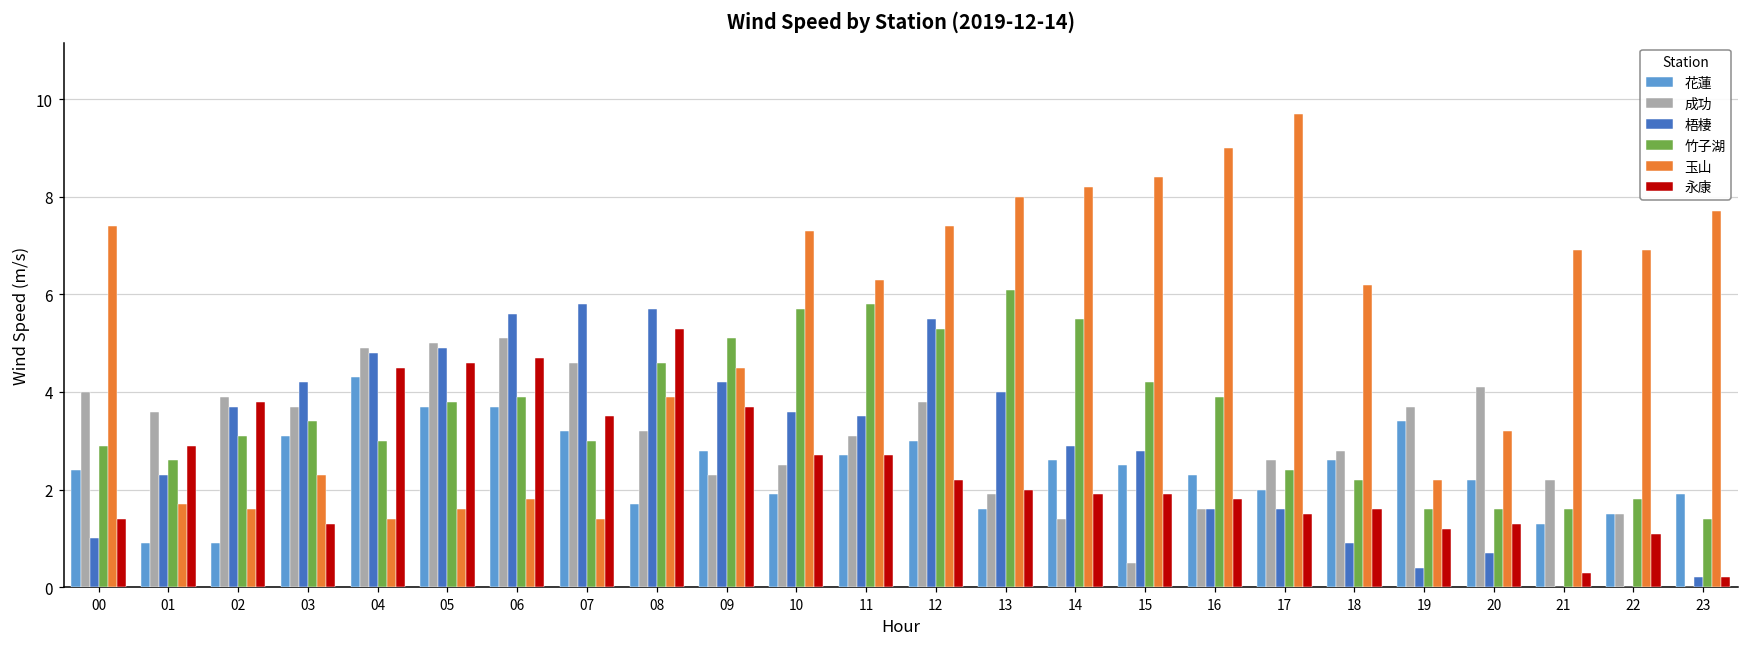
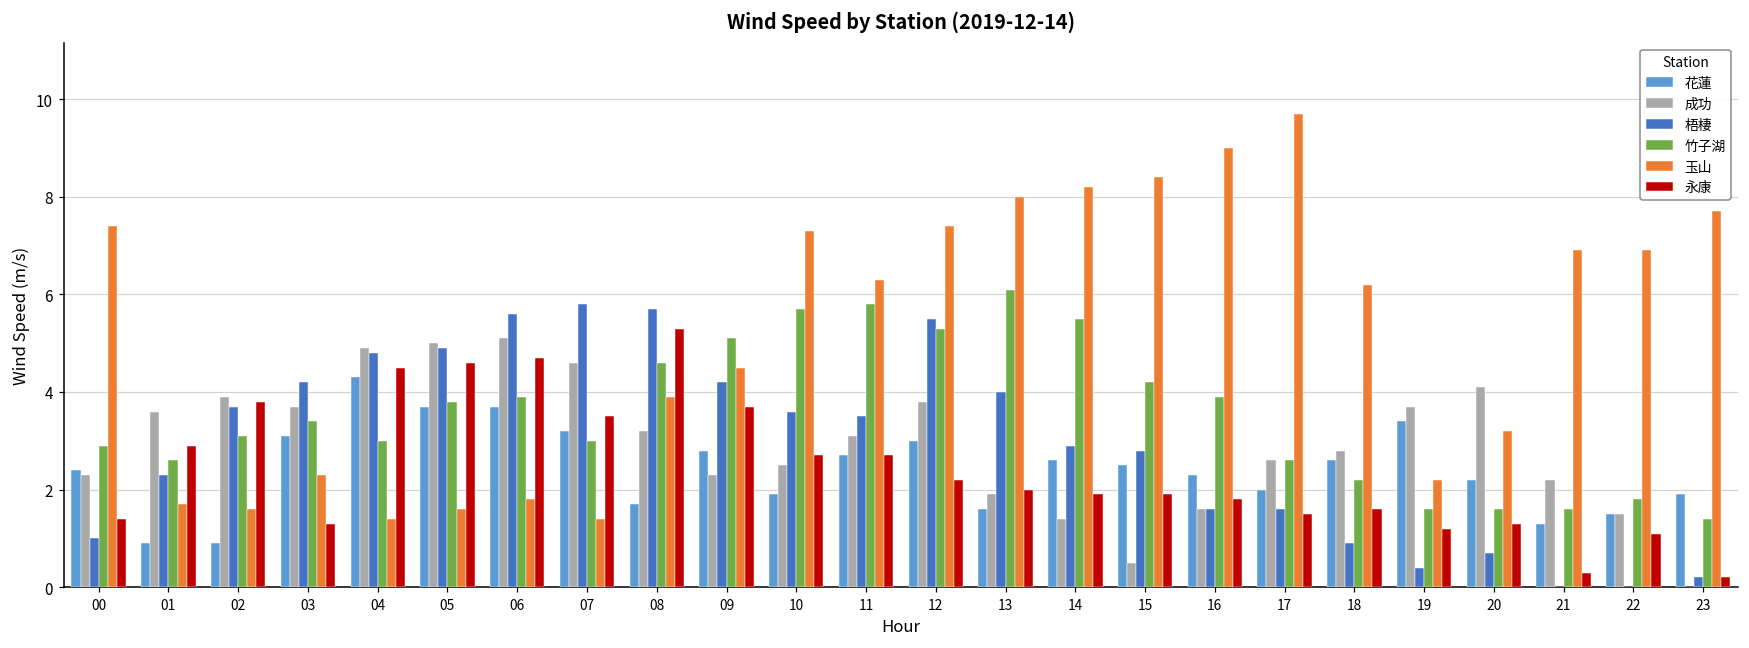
  {
    "成功": {
-     "00": 4.0,
+     "00": 2.3,
      "01": 3.6,
      "02": 3.9,
      "03": 3.7,
      "04": 4.9,
      "05": 5.0,
      "06": 5.1,
      "07": 4.6,
      "08": 3.2,
      "09": 2.3,
      "10": 2.5,
      "11": 3.1,
      "12": 3.8,
      "13": 1.9,
      "14": 1.4,
      "15": 0.5,
      "16": 1.6,
      "17": 2.6,
      "18": 2.8,
      "19": 3.7,
      "20": 4.1,
      "21": 2.2,
      "22": 1.5,
      "23": 0.0
    },
    "竹子湖": {
      "00": 2.9,
      "01": 2.6,
      "02": 3.1,
      "03": 3.4,
      "04": 3.0,
      "05": 3.8,
      "06": 3.9,
      "07": 3.0,
      "08": 4.6,
      "09": 5.1,
      "10": 5.7,
      "11": 5.8,
      "12": 5.3,
      "13": 6.1,
      "14": 5.5,
      "15": 4.2,
      "16": 3.9,
-     "17": 2.4,
+     "17": 2.6,
      "18": 2.2,
      "19": 1.6,
      "20": 1.6,
      "21": 1.6,
      "22": 1.8,
      "23": 1.4
    },
    "玉山": {
      "00": 7.4,
      "01": 1.7,
      "02": 1.6,
      "03": 2.3,
      "04": 1.4,
      "05": 1.6,
      "06": 1.8,
      "07": 1.4,
      "08": 3.9,
      "09": 4.5,
      "10": 7.3,
      "11": 6.3,
      "12": 7.4,
      "13": 8.0,
      "14": 8.2,
      "15": 8.4,
      "16": 9.0,
      "17": 9.7,
      "18": 6.2,
      "19": 2.2,
      "20": 3.2,
      "21": 6.9,
      "22": 6.9,
      "23": 7.7
    },
    "永康": {
      "00": 1.4,
      "01": 2.9,
      "02": 3.8,
      "03": 1.3,
      "04": 4.5,
      "05": 4.6,
      "06": 4.7,
      "07": 3.5,
      "08": 5.3,
      "09": 3.7,
      "10": 2.7,
      "11": 2.7,
      "12": 2.2,
      "13": 2.0,
      "14": 1.9,
      "15": 1.9,
      "16": 1.8,
      "17": 1.5,
      "18": 1.6,
      "19": 1.2,
      "20": 1.3,
      "21": 0.3,
      "22": 1.1,
      "23": 0.2
    }
  }
